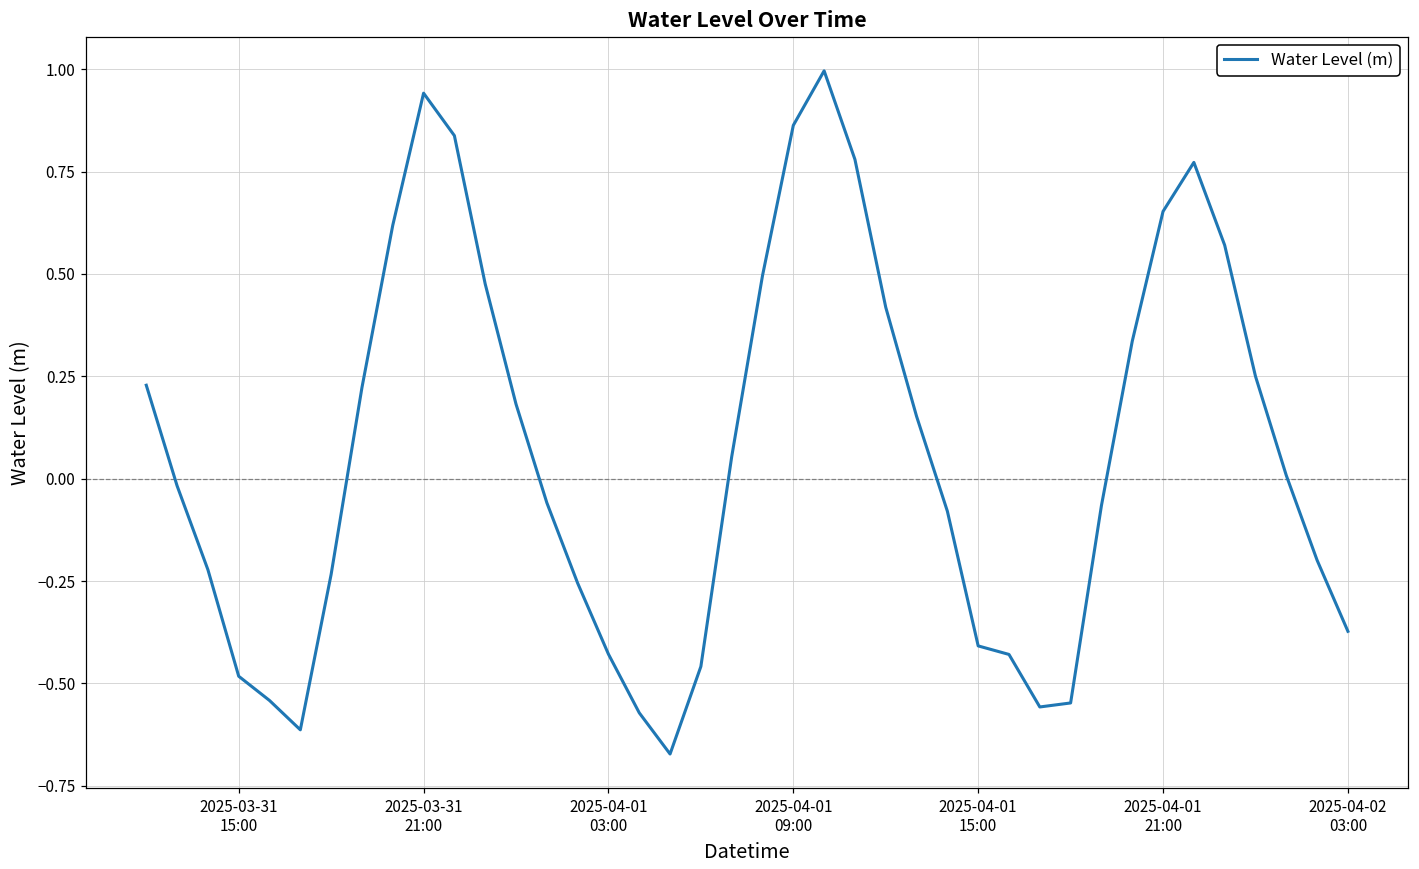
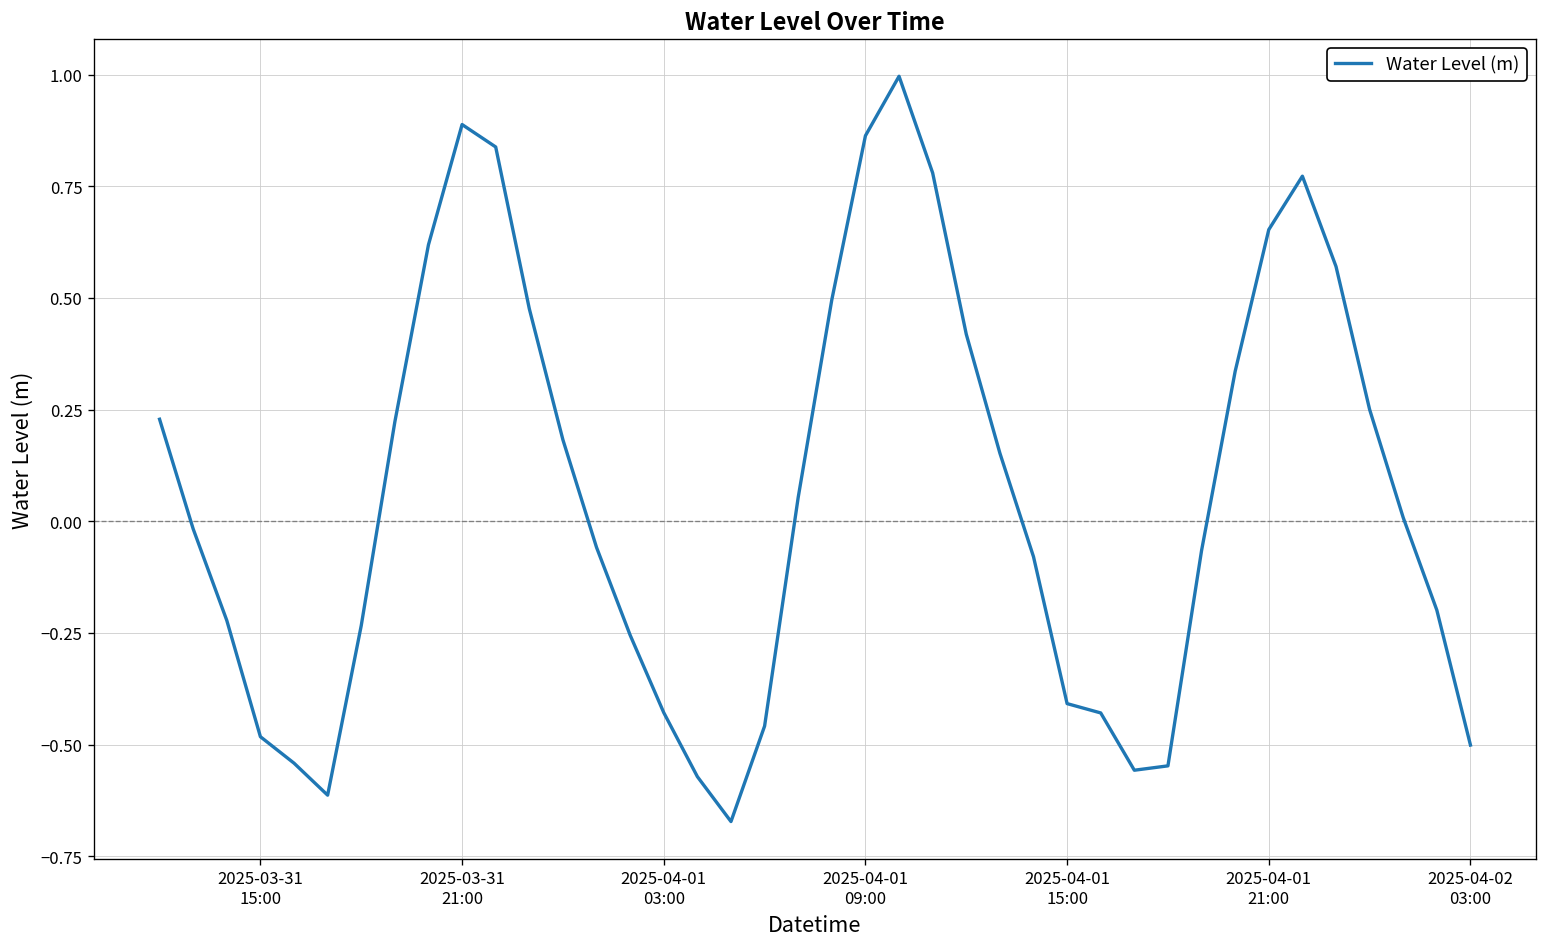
  {
    "2025-03-31 15:00": -0.48,
-   "2025-03-31 21:00": 0.94,
+   "2025-03-31 21:00": 0.89,
    "2025-04-01 03:00": -0.43,
    "2025-04-01 09:00": 0.86,
    "2025-04-01 15:00": -0.41,
    "2025-04-01 21:00": 0.65,
-   "2025-04-02 03:00": -0.37
+   "2025-04-02 03:00": -0.50
  }
